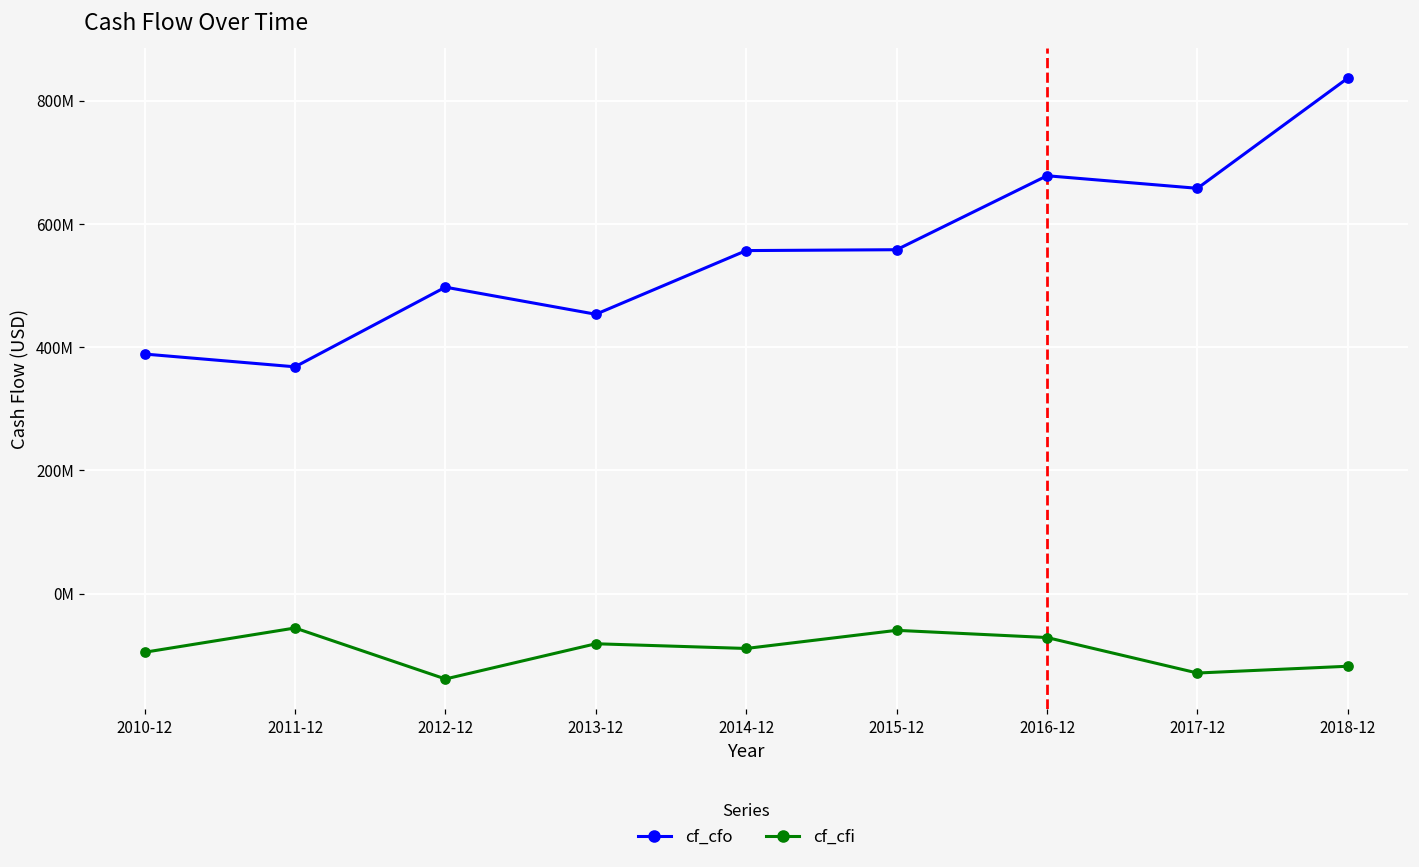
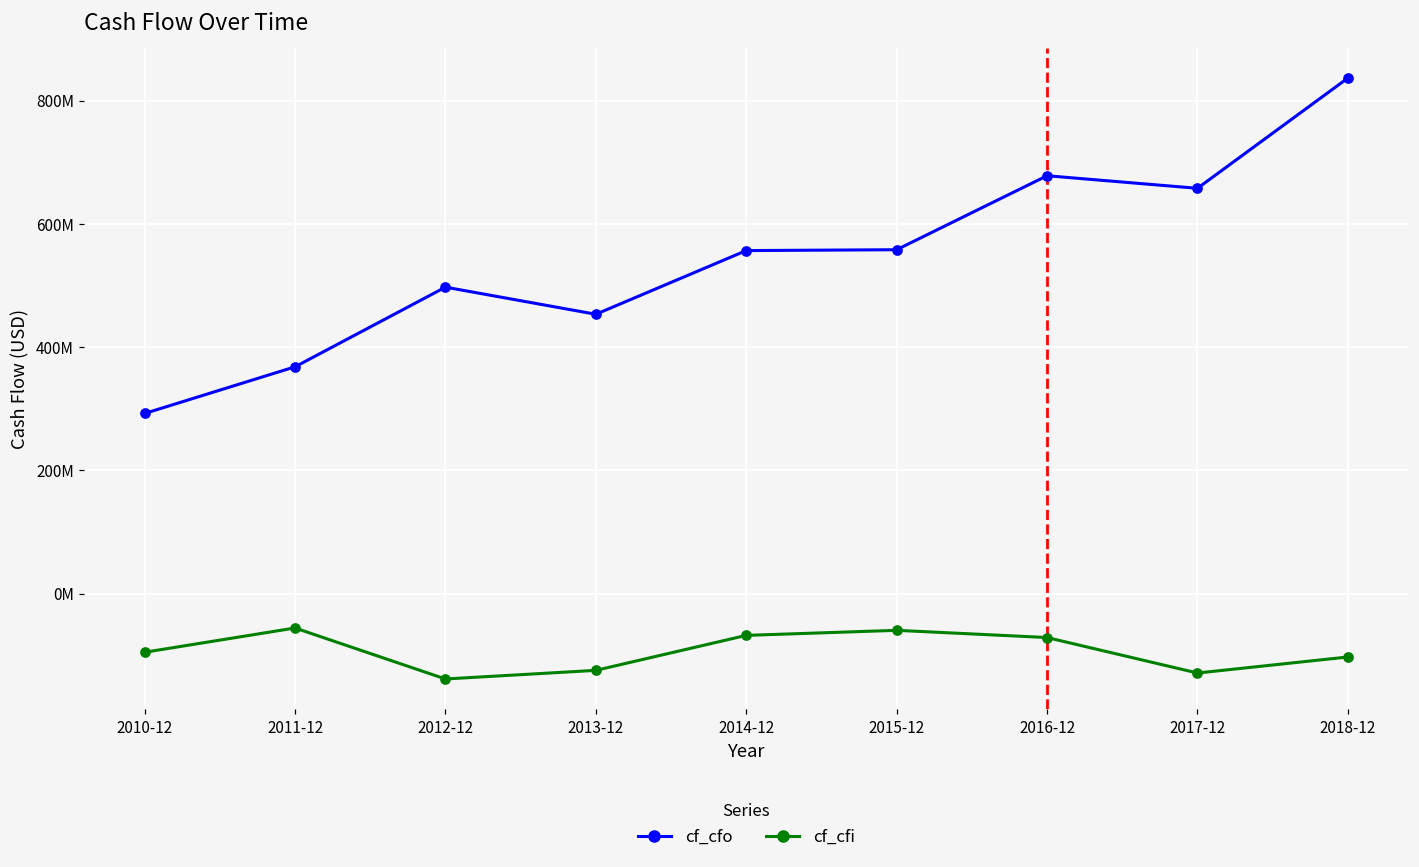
  {
    "cf_cfo": {
-     "2010-12": 390000000,
+     "2010-12": 290000000,
      "2011-12": 370000000,
      "2012-12": 500000000,
      "2013-12": 450000000,
      "2014-12": 560000000,
      "2015-12": 560000000,
      "2016-12": 680000000,
      "2017-12": 660000000,
      "2018-12": 840000000
    },
    "cf_cfi": {
      "2010-12": -100000000,
      "2011-12": -60000000,
      "2012-12": -140000000,
-     "2013-12": -80000000,
-     "2014-12": -90000000,
+     "2013-12": -120000000,
+     "2014-12": -70000000,
      "2015-12": -60000000,
      "2016-12": -70000000,
      "2017-12": -130000000,
-     "2018-12": -120000000
+     "2018-12": -100000000
    }
  }
